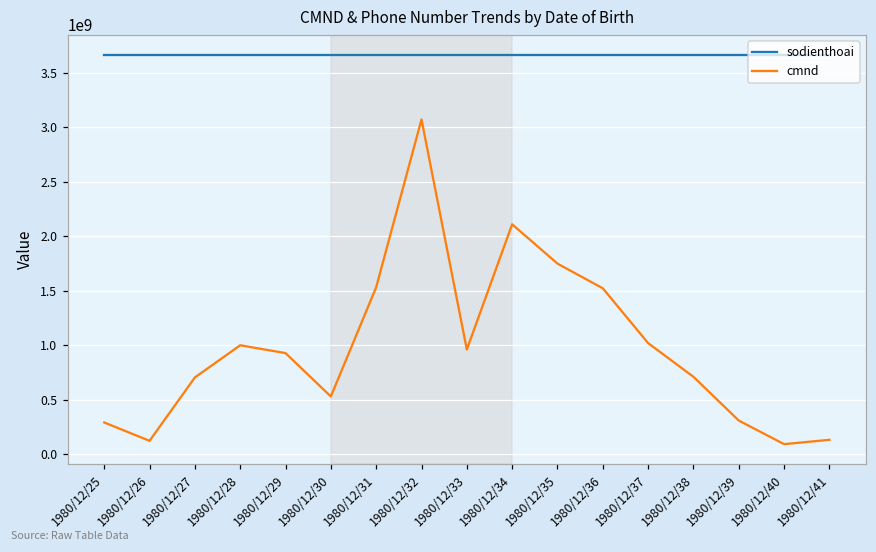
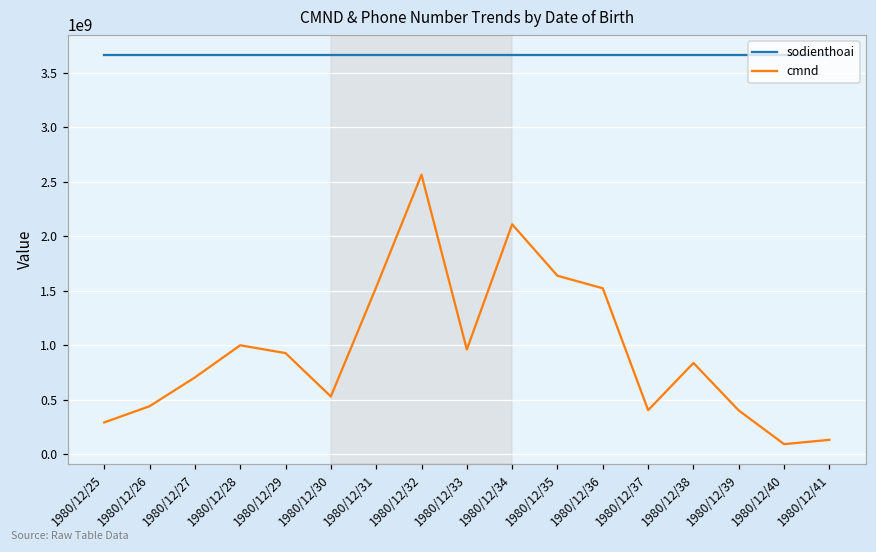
  {
    "sodienthoai": {
      "1980/12/25": 3700000000,
      "1980/12/26": 3700000000,
      "1980/12/27": 3700000000,
      "1980/12/28": 3700000000,
      "1980/12/29": 3700000000,
      "1980/12/30": 3700000000,
      "1980/12/31": 3700000000,
      "1980/12/32": 3700000000,
      "1980/12/33": 3700000000,
      "1980/12/34": 3700000000,
      "1980/12/35": 3700000000,
      "1980/12/36": 3700000000,
      "1980/12/37": 3700000000,
      "1980/12/38": 3700000000,
      "1980/12/39": 3700000000
    },
    "cmnd": {
      "1980/12/25": 300000000,
-     "1980/12/26": 100000000,
+     "1980/12/26": 400000000,
      "1980/12/27": 700000000,
      "1980/12/28": 1000000000,
      "1980/12/29": 900000000,
      "1980/12/30": 500000000,
      "1980/12/31": 1500000000,
-     "1980/12/32": 3100000000,
+     "1980/12/32": 2600000000,
      "1980/12/33": 1000000000,
      "1980/12/34": 2100000000,
-     "1980/12/35": 1700000000,
+     "1980/12/35": 1600000000,
      "1980/12/36": 1500000000,
-     "1980/12/37": 1000000000,
-     "1980/12/38": 700000000,
-     "1980/12/39": 300000000,
+     "1980/12/37": 400000000,
+     "1980/12/38": 800000000,
+     "1980/12/39": 400000000,
      "1980/12/40": 100000000,
      "1980/12/41": 100000000
    }
  }
